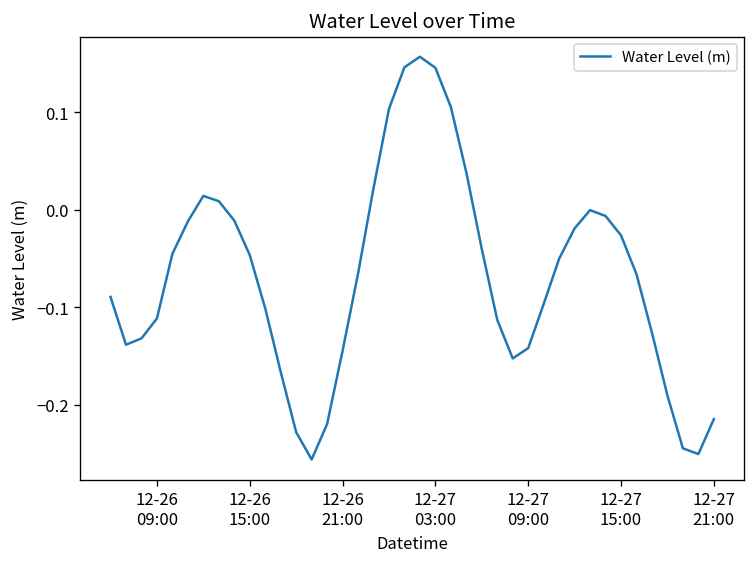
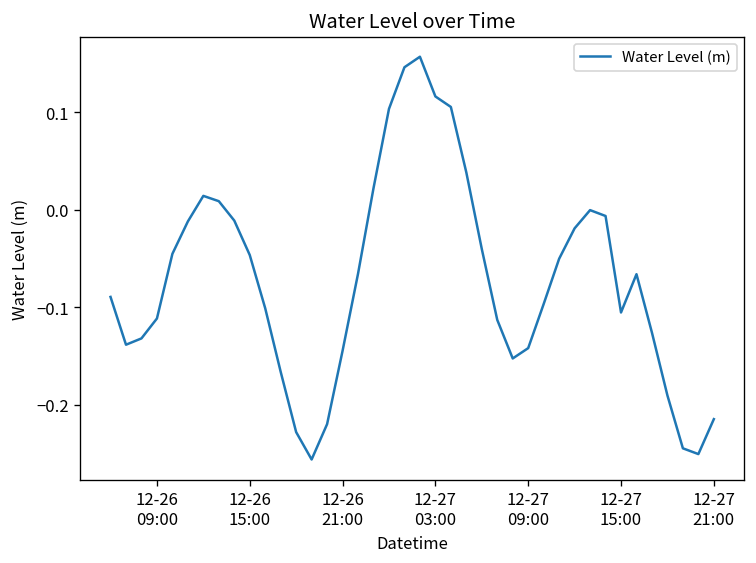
  {
    "12-26 09:00": -0.11,
    "12-26 15:00": -0.05,
    "12-26 21:00": -0.14,
-   "12-27 03:00": 0.15,
+   "12-27 03:00": 0.12,
    "12-27 09:00": -0.14,
-   "12-27 15:00": -0.03,
+   "12-27 15:00": -0.11,
    "12-27 21:00": -0.21
  }
